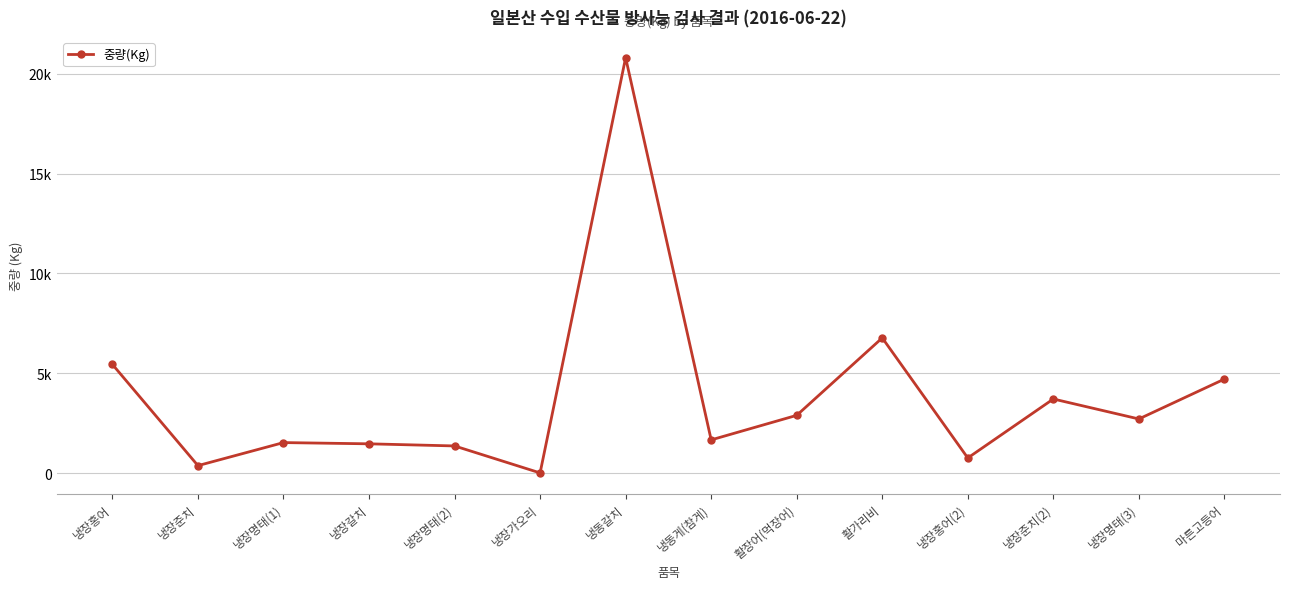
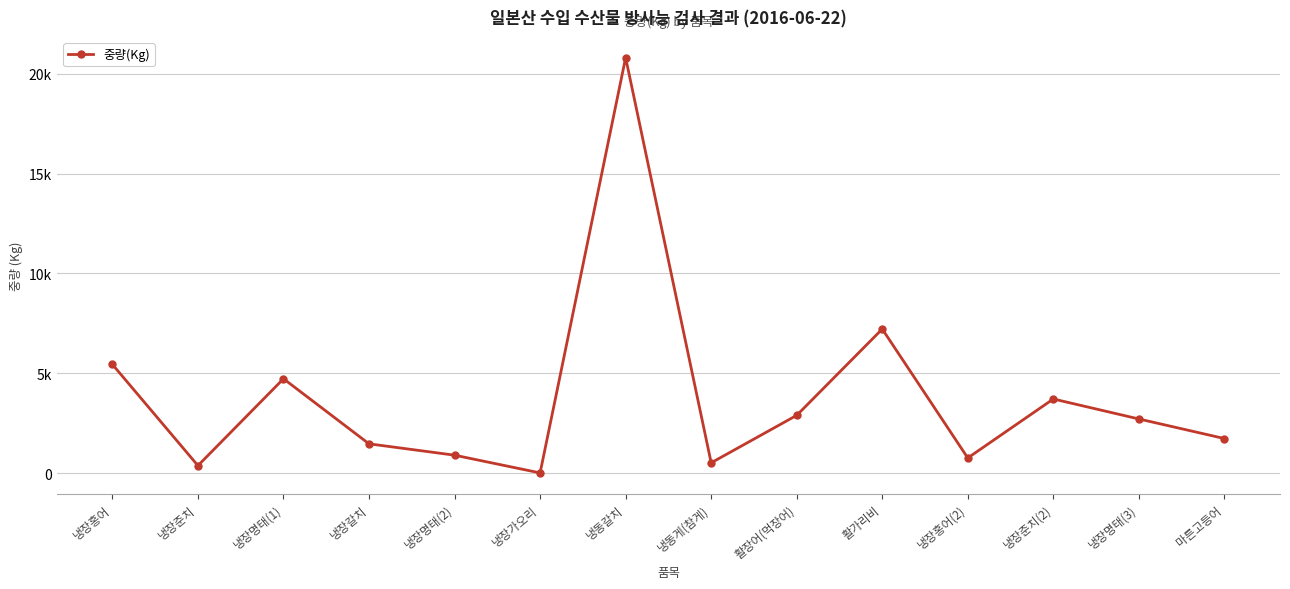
  {
    "냉장홍어": 5500,
    "냉장준치": 400,
-   "냉장명태(1)": 1500,
+   "냉장명태(1)": 4700,
    "냉장갈치": 1500,
-   "냉장명태(2)": 1400,
+   "냉장명태(2)": 900,
    "냉장가오리": 0,
    "냉동갈치": 20800,
-   "냉동게(참게)": 1700,
+   "냉동게(참게)": 500,
    "활장어(먹장어)": 2900,
-   "활가리비": 6800,
+   "활가리비": 7200,
    "냉장홍어(2)": 800,
    "냉장준치(2)": 3700,
    "냉장명태(3)": 2700,
-   "마른고등어": 4700
+   "마른고등어": 1700
  }
